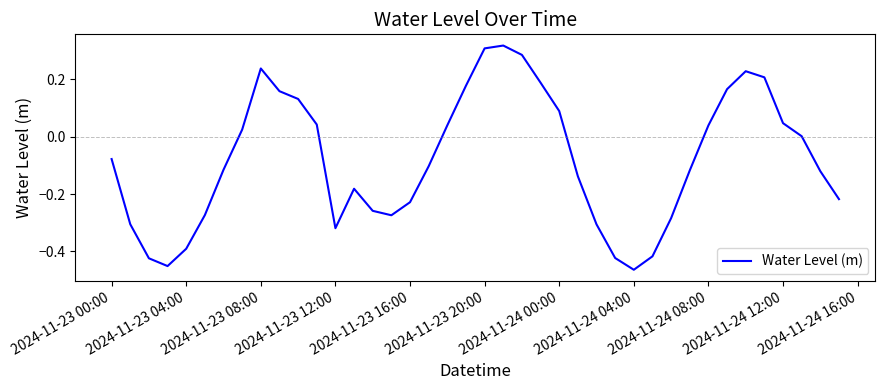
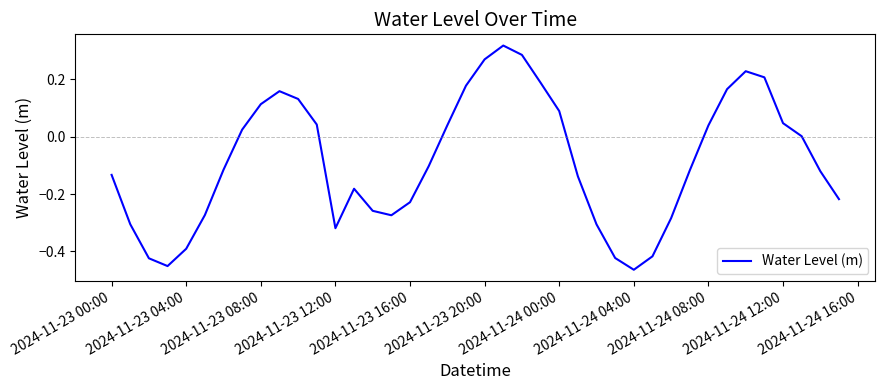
  {
-   "2024-11-23 00:00": -0.08,
+   "2024-11-23 00:00": -0.13,
    "2024-11-23 04:00": -0.39,
-   "2024-11-23 08:00": 0.24,
+   "2024-11-23 08:00": 0.11,
    "2024-11-23 12:00": -0.32,
    "2024-11-23 16:00": -0.23,
-   "2024-11-23 20:00": 0.31,
+   "2024-11-23 20:00": 0.27,
    "2024-11-24 00:00": 0.09,
    "2024-11-24 04:00": -0.46,
    "2024-11-24 08:00": 0.04,
    "2024-11-24 12:00": 0.05
  }
